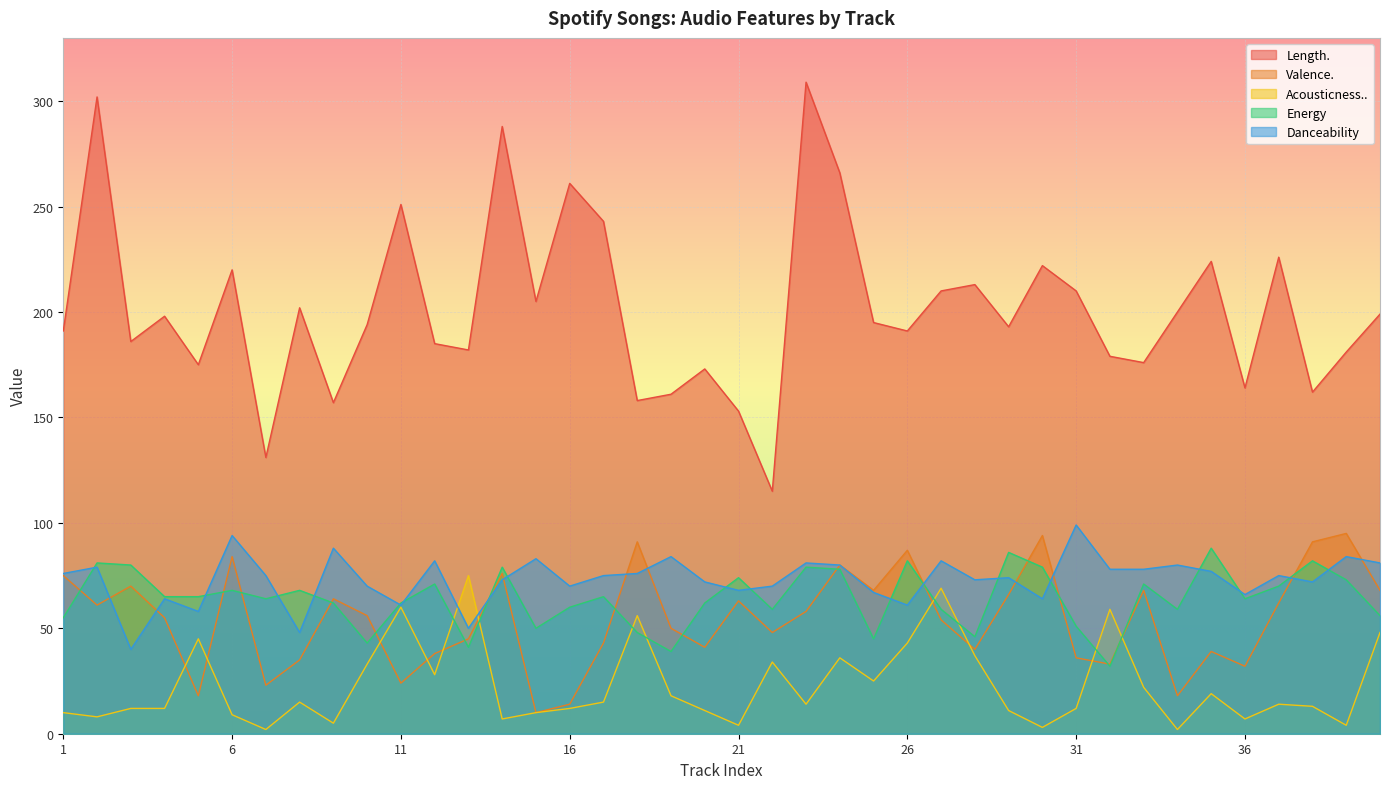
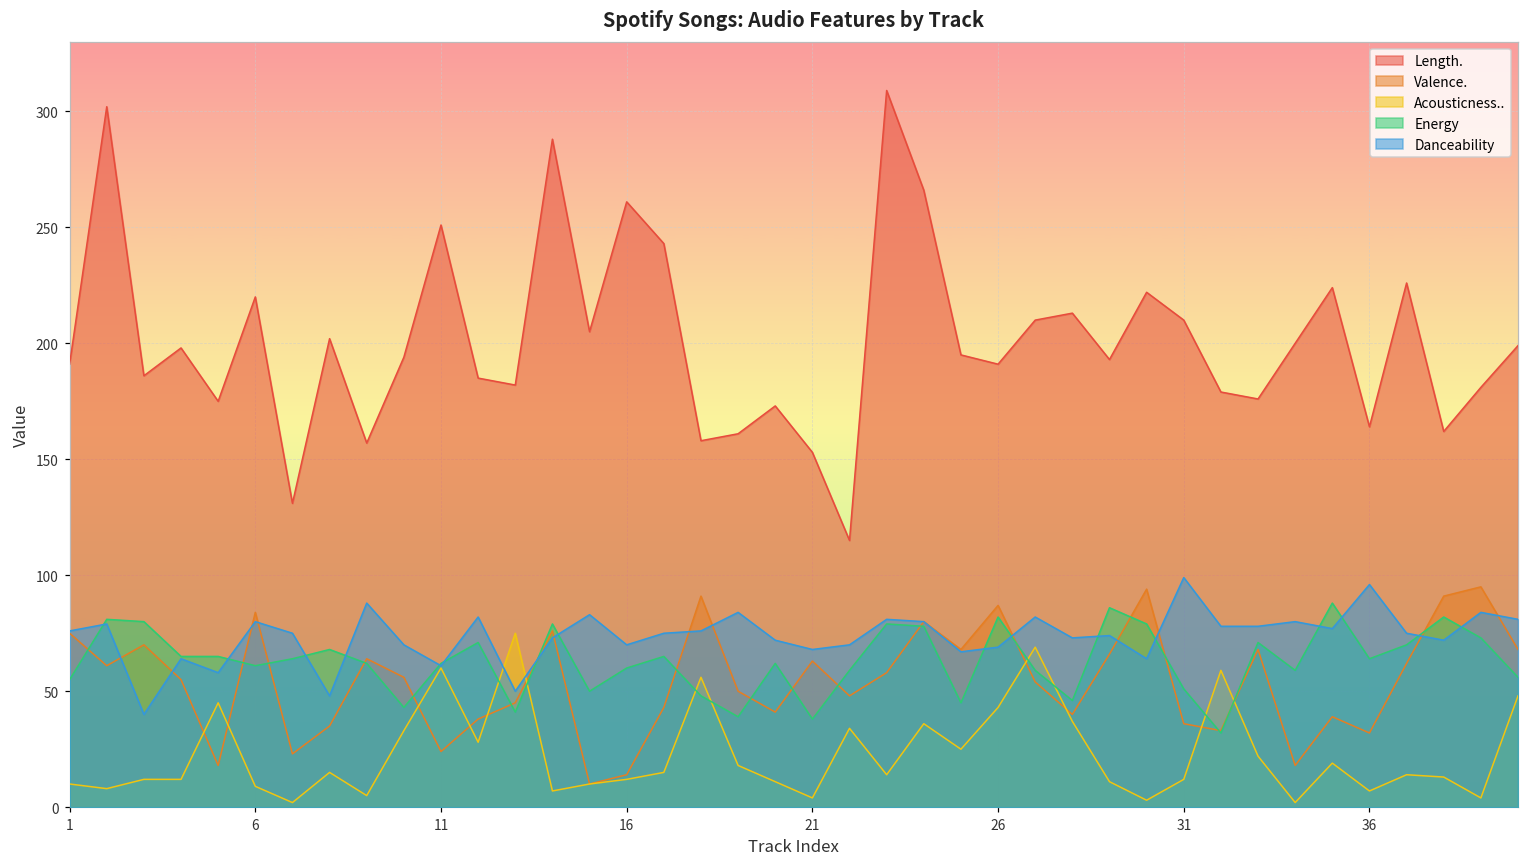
  {
    "Acousticness..": {
      "1": 10,
      "6": 9,
      "16": 12,
      "21": 4,
      "26": 43,
      "31": 12,
      "36": 7
    },
    "Energy": {
      "1": 55,
-     "6": 68,
+     "6": 61,
      "16": 60,
-     "21": 74,
+     "21": 38,
      "26": 82,
      "31": 51,
      "36": 64
    },
    "Danceability": {
-     "6": 94,
+     "6": 80,
      "16": 70,
      "21": 68,
-     "26": 61,
+     "26": 69,
      "31": 99,
-     "36": 66
+     "36": 96
    }
  }
